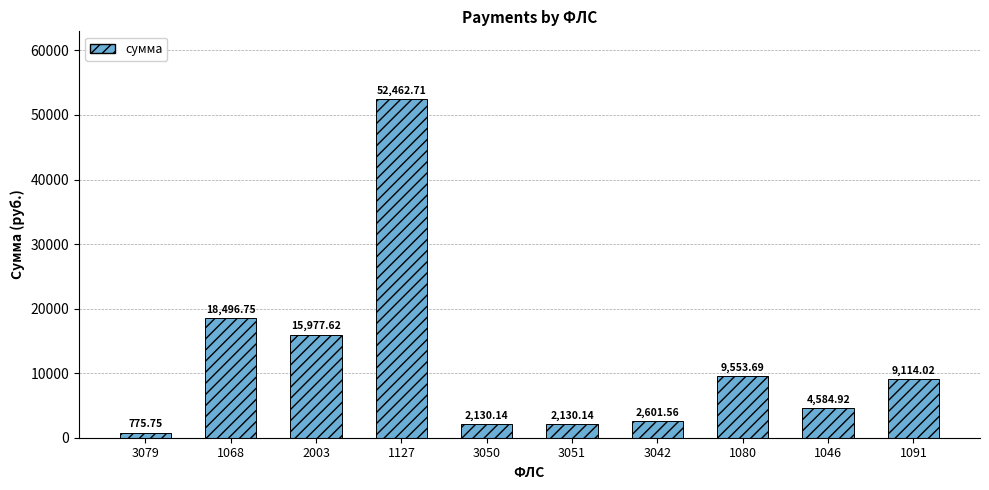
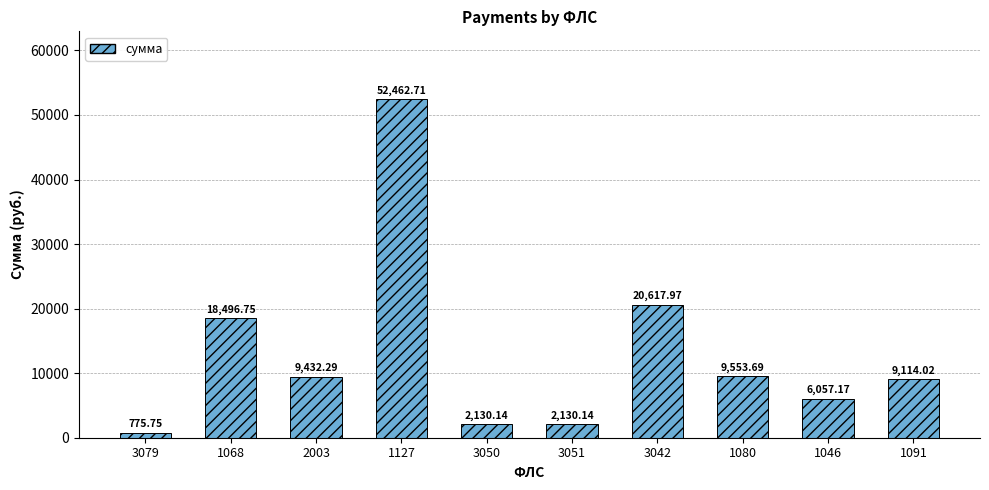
  {
    "3079": "775.75",
    "1068": "18,496.75",
-   "2003": "15,977.62",
+   "2003": "9,432.29",
    "1127": "52,462.71",
    "3050": "2,130.14",
    "3051": "2,130.14",
-   "3042": "2,601.56",
+   "3042": "20,617.97",
    "1080": "9,553.69",
-   "1046": "4,584.92",
+   "1046": "6,057.17",
    "1091": "9,114.02"
  }
